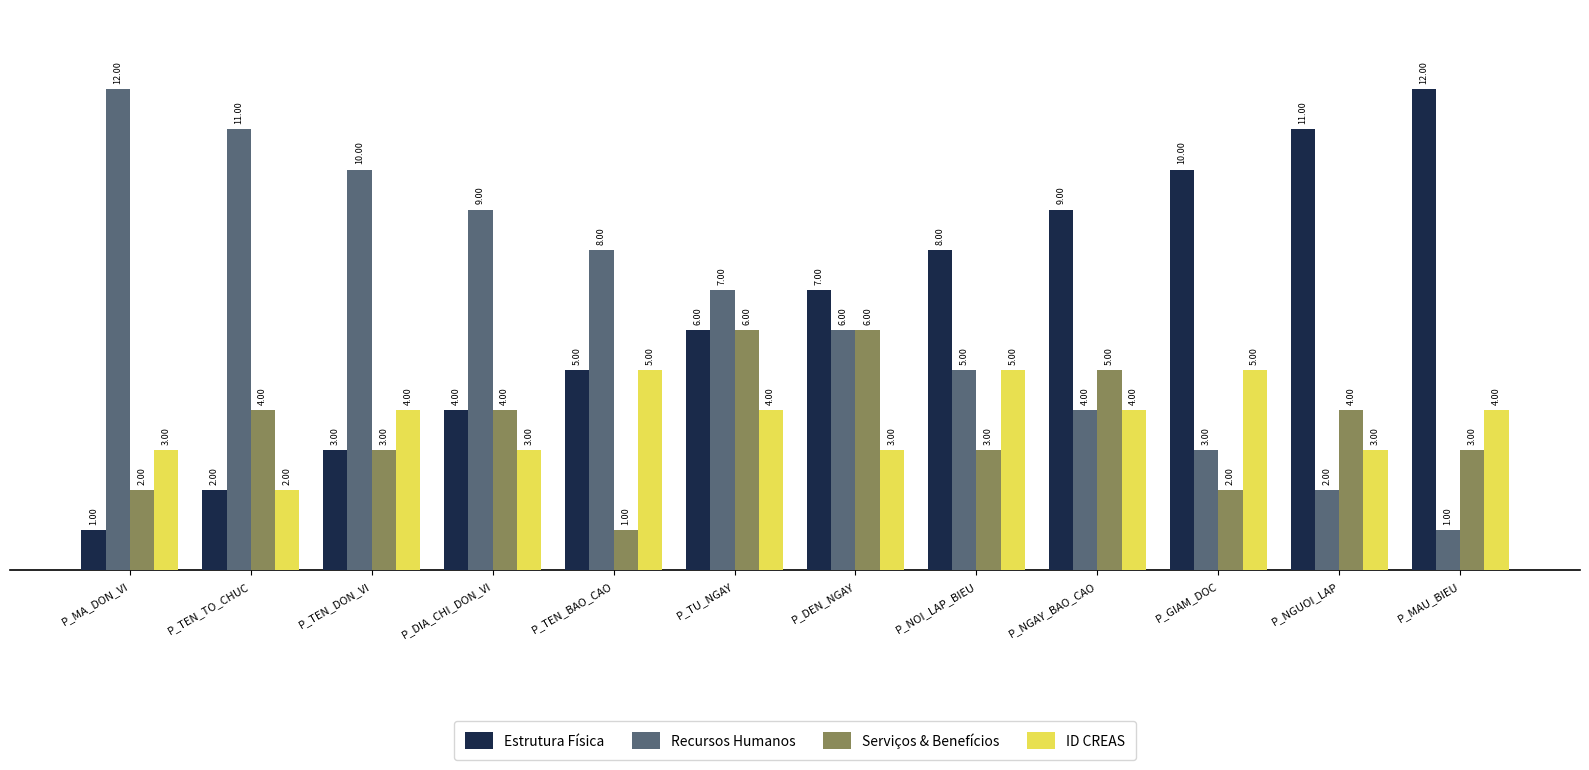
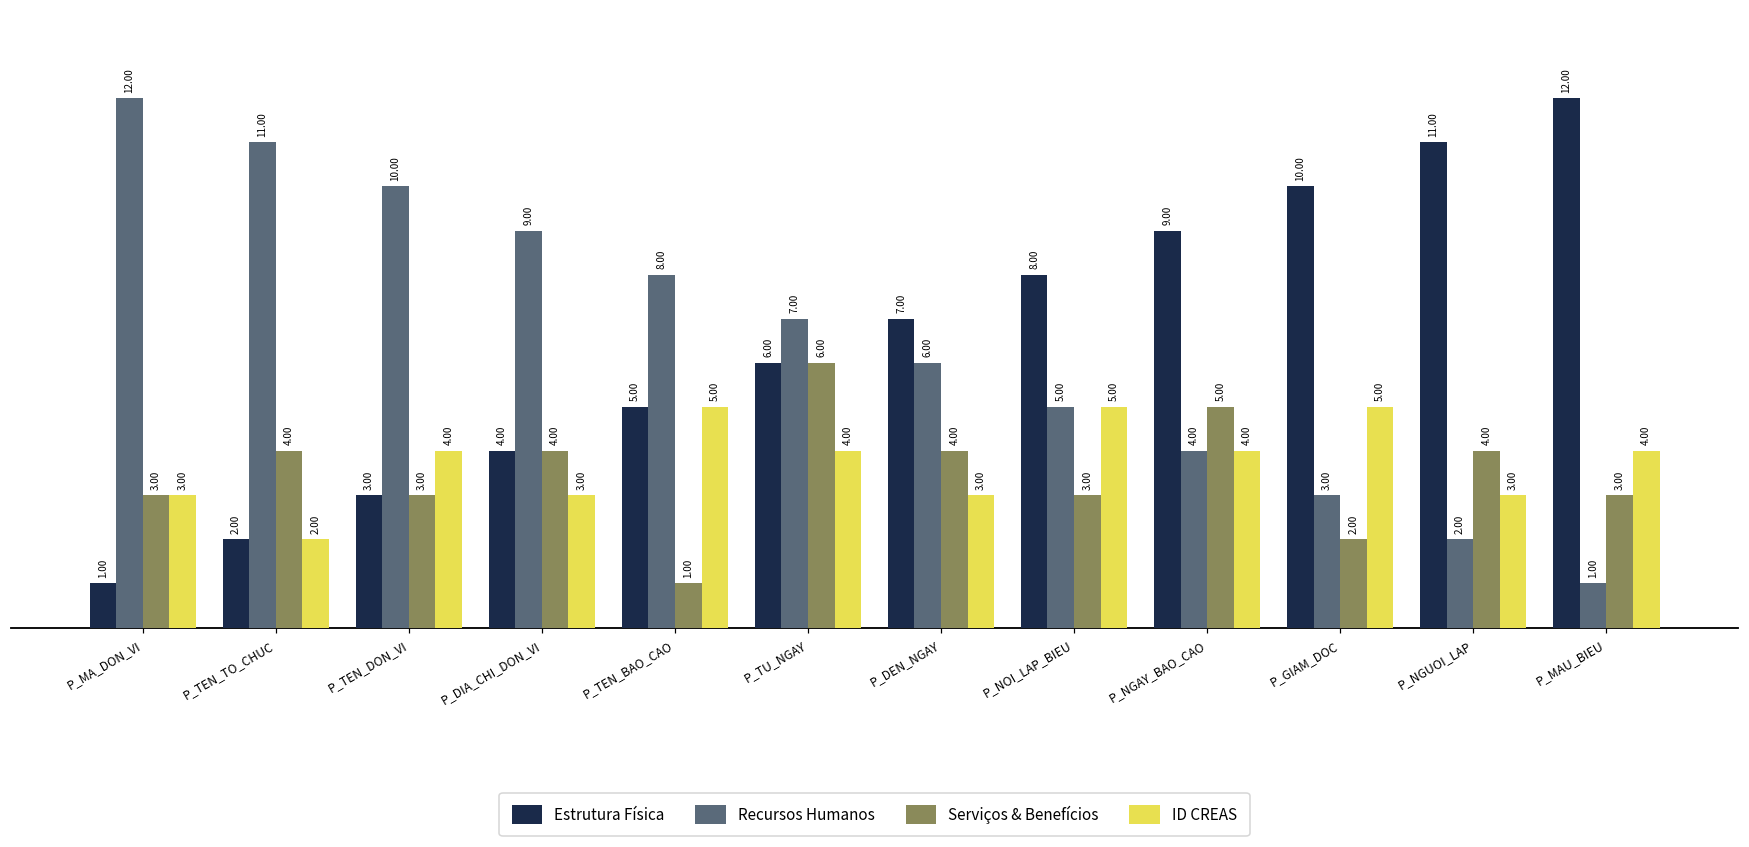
  {
    "Estrutura Física": {
      "P_MA_DON_VI": 1.00,
      "P_TEN_TO_CHUC": 2.00,
      "P_TEN_DON_VI": 3.00,
      "P_DIA_CHI_DON_VI": 4.00,
      "P_TEN_BAO_CAO": 5.00,
      "P_TU_NGAY": 6.00,
      "P_DEN_NGAY": 7.00,
      "P_NOI_LAP_BIEU": 8.00,
      "P_NGAY_BAO_CAO": 9.00,
      "P_GIAM_DOC": 10.00,
      "P_NGUOI_LAP": 11.00,
      "P_MAU_BIEU": 12.00
    },
    "Recursos Humanos": {
      "P_MA_DON_VI": 12.00,
      "P_TEN_TO_CHUC": 11.00,
      "P_TEN_DON_VI": 10.00,
      "P_DIA_CHI_DON_VI": 9.00,
      "P_TEN_BAO_CAO": 8.00,
      "P_TU_NGAY": 7.00,
      "P_DEN_NGAY": 6.00,
      "P_NOI_LAP_BIEU": 5.00,
      "P_NGAY_BAO_CAO": 4.00,
      "P_GIAM_DOC": 3.00,
      "P_NGUOI_LAP": 2.00,
      "P_MAU_BIEU": 1.00
    },
    "Serviços & Benefícios": {
-     "P_MA_DON_VI": 2.00,
+     "P_MA_DON_VI": 3.00,
      "P_TEN_TO_CHUC": 4.00,
      "P_TEN_DON_VI": 3.00,
      "P_DIA_CHI_DON_VI": 4.00,
      "P_TEN_BAO_CAO": 1.00,
      "P_TU_NGAY": 6.00,
-     "P_DEN_NGAY": 6.00,
+     "P_DEN_NGAY": 4.00,
      "P_NOI_LAP_BIEU": 3.00,
      "P_NGAY_BAO_CAO": 5.00,
      "P_GIAM_DOC": 2.00,
      "P_NGUOI_LAP": 4.00,
      "P_MAU_BIEU": 3.00
    },
    "ID CREAS": {
      "P_MA_DON_VI": 3.00,
      "P_TEN_TO_CHUC": 2.00,
      "P_TEN_DON_VI": 4.00,
      "P_DIA_CHI_DON_VI": 3.00,
      "P_TEN_BAO_CAO": 5.00,
      "P_TU_NGAY": 4.00,
      "P_DEN_NGAY": 3.00,
      "P_NOI_LAP_BIEU": 5.00,
      "P_NGAY_BAO_CAO": 4.00,
      "P_GIAM_DOC": 5.00,
      "P_NGUOI_LAP": 3.00,
      "P_MAU_BIEU": 4.00
    }
  }
